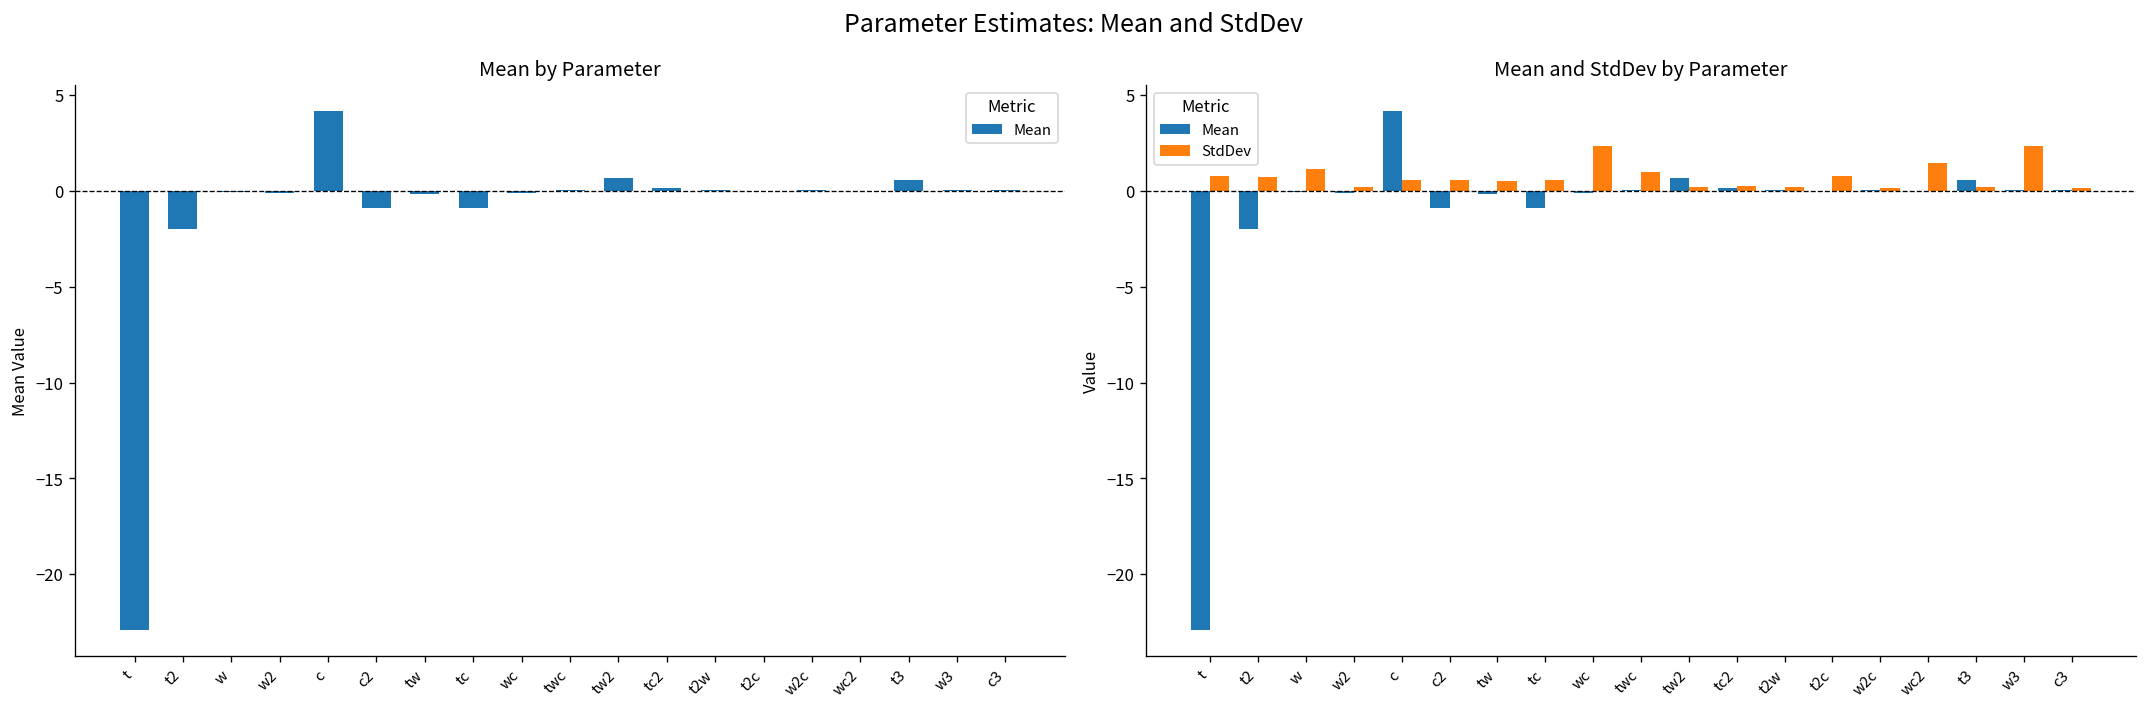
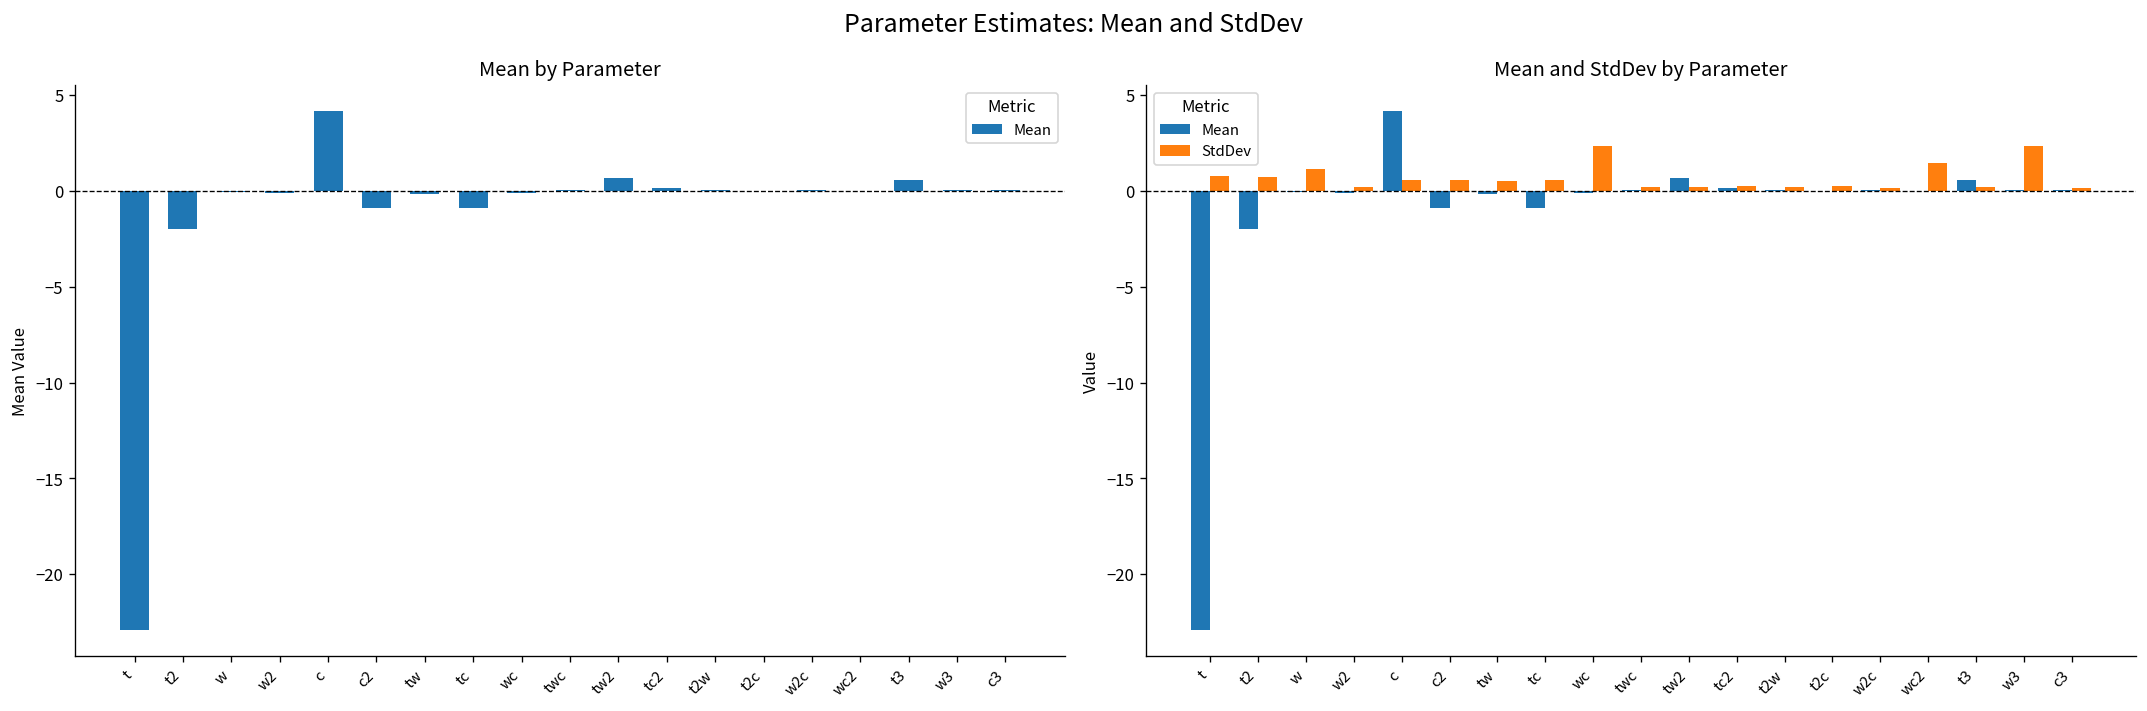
  {
    "Mean by Parameter": {
      "t": -22.9,
      "t2": -2.0,
      "c": 4.2,
      "c2": -0.9,
      "tc": -0.9,
      "tw2": 0.7,
      "tc2": 0.2,
      "t3": 0.6
    },
    "Mean and StdDev by Parameter": {
      "Mean": {
        "t": -22.9,
        "t2": -2.0,
        "c": 4.2,
        "c2": -0.9,
        "tc": -0.9,
        "tw2": 0.7,
        "tc2": 0.2,
        "t3": 0.6
      },
      "StdDev": {
        "t": 0.8,
        "t2": 0.7,
        "w": 1.2,
        "w2": 0.2,
        "c": 0.6,
        "c2": 0.6,
        "tw": 0.5,
        "tc": 0.6,
        "wc": 2.4,
-       "twc": 1.0,
+       "twc": 0.2,
        "tw2": 0.2,
        "tc2": 0.2,
        "t2w": 0.2,
-       "t2c": 0.8,
+       "t2c": 0.2,
        "w2c": 0.2,
        "wc2": 1.5,
        "t3": 0.2,
        "w3": 2.3
      }
    }
  }
